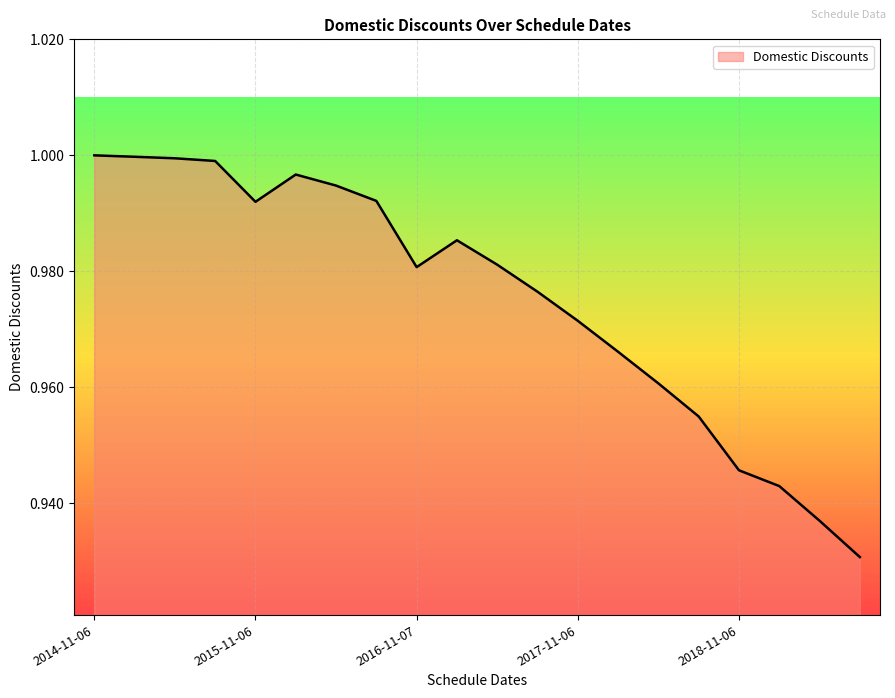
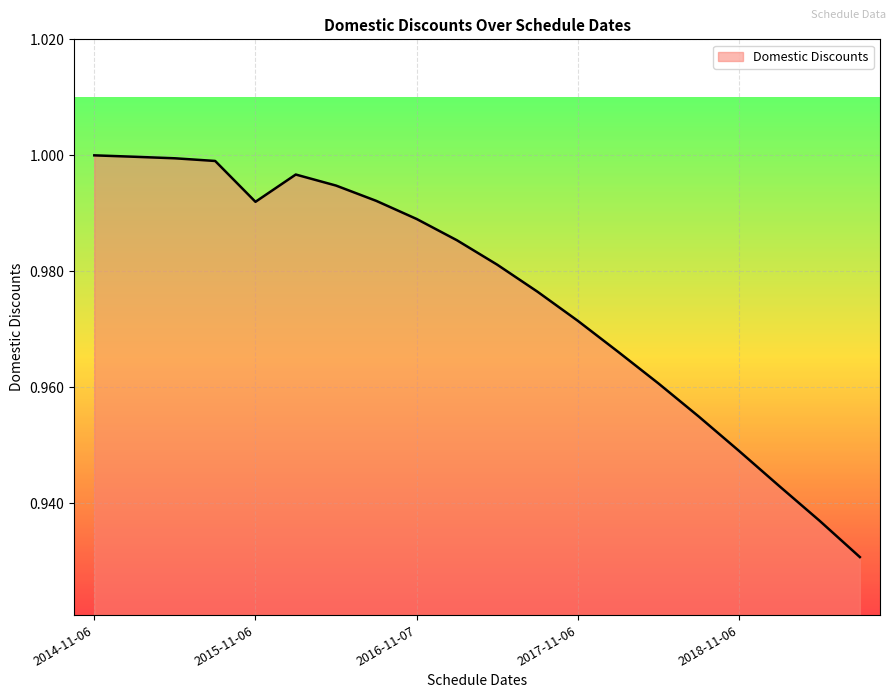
  {
    "2014-11-06": 1.000,
    "2015-11-06": 0.992,
-   "2016-11-07": 0.981,
+   "2016-11-07": 0.989,
    "2017-11-06": 0.971,
-   "2018-11-06": 0.946
+   "2018-11-06": 0.949
  }
